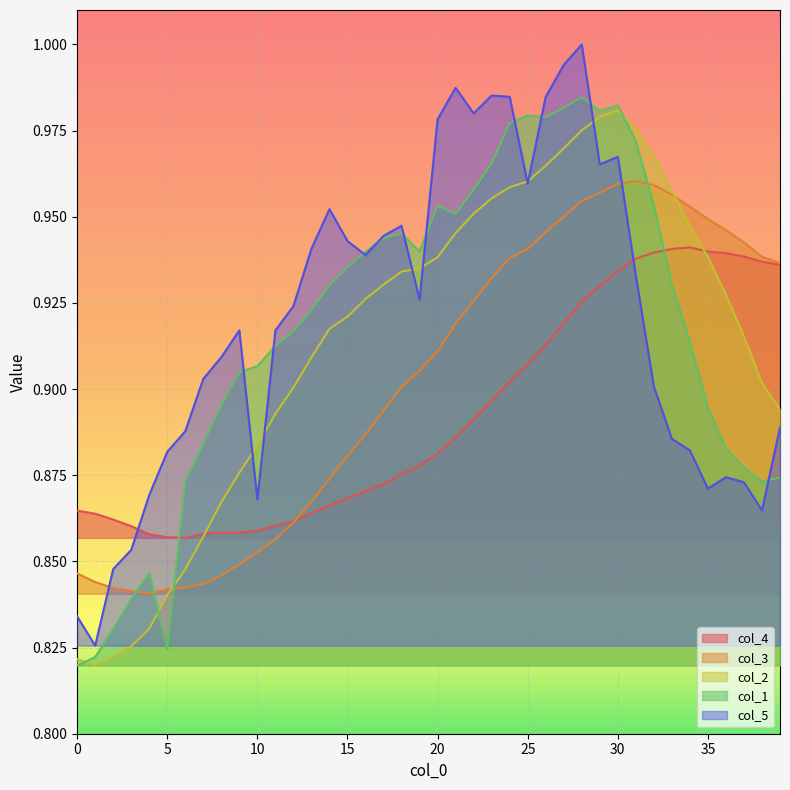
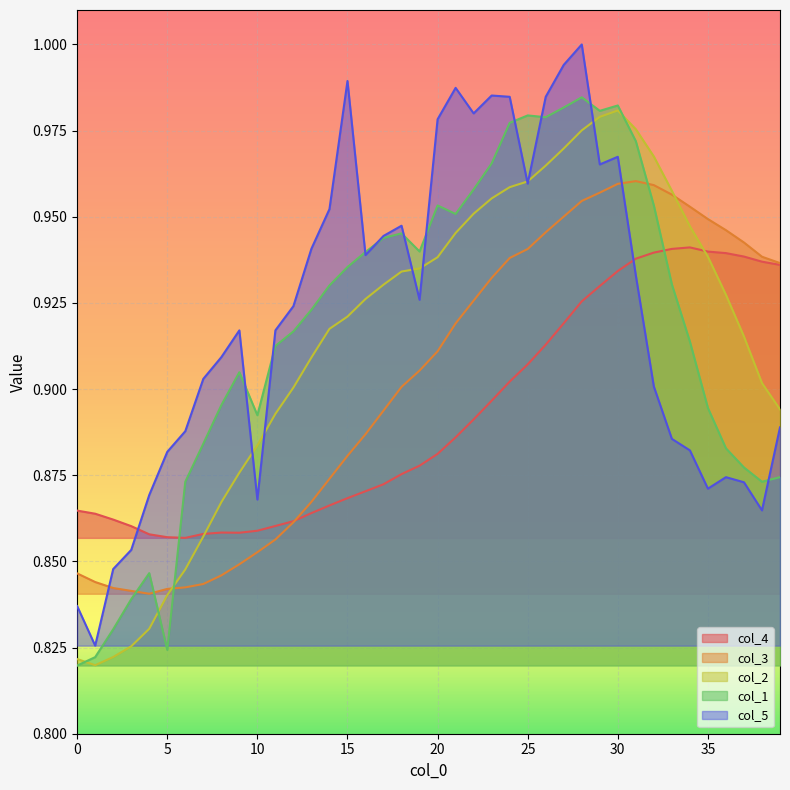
  {
    "col_1": {
      "0": 0.820,
      "5": 0.824,
-     "10": 0.907,
+     "10": 0.892,
      "15": 0.935,
      "20": 0.953,
      "25": 0.979,
      "30": 0.982,
      "35": 0.895
    },
    "col_5": {
-     "0": 0.834,
+     "0": 0.837,
      "5": 0.882,
      "10": 0.868,
-     "15": 0.943,
+     "15": 0.989,
      "20": 0.978,
      "30": 0.967,
      "35": 0.871
    }
  }
